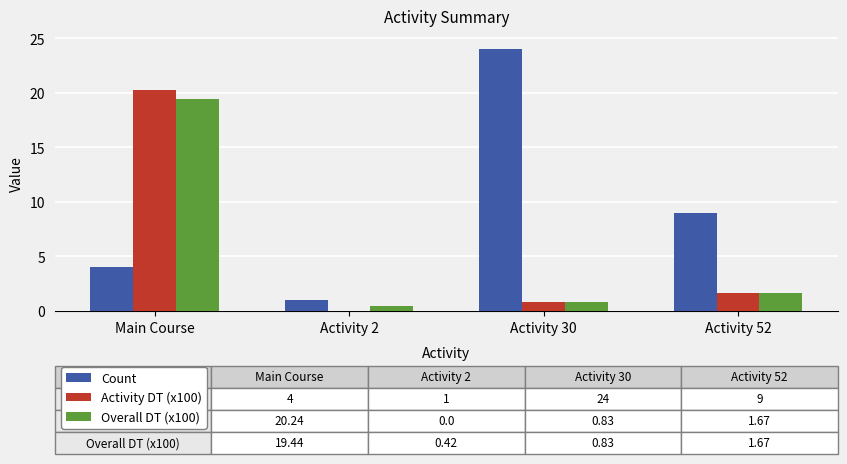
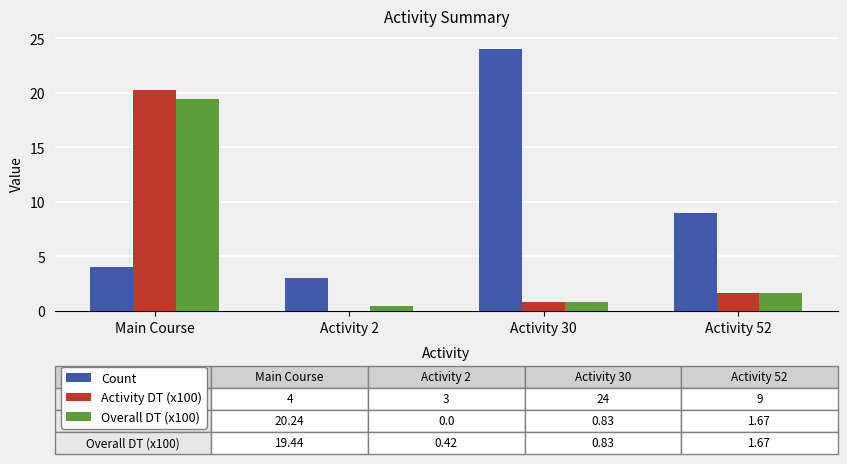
  {
    "Count": {
-     "Activity 2": 1
+     "Activity 2": 3
    },
    "Activity DT (x100)": {
      "Main Course": 20.2,
      "Activity 2": 0.0,
      "Activity 30": 0.8,
      "Activity 52": 1.7
    },
    "Overall DT (x100)": {
      "Main Course": 19.4,
      "Activity 2": 0.4,
      "Activity 30": 0.8,
      "Activity 52": 1.7
    }
  }
